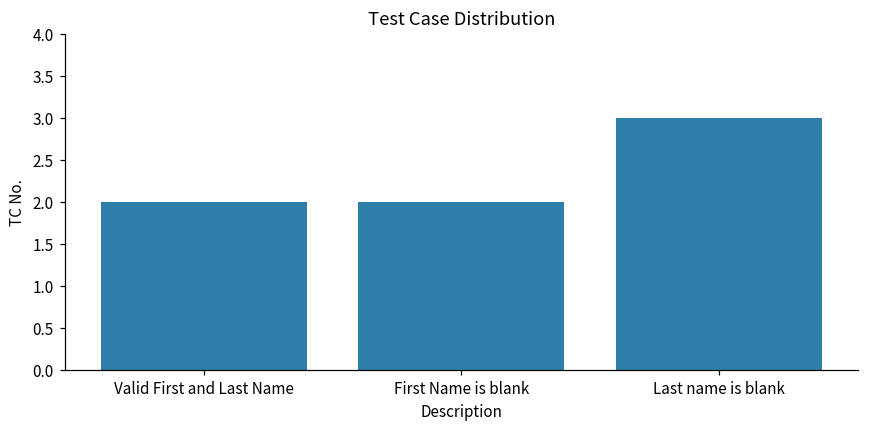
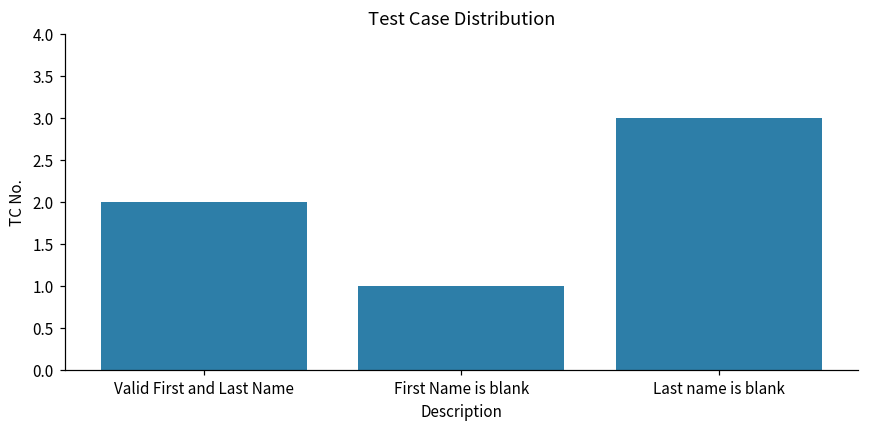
  {
    "Valid First and Last Name": 2,
-   "First Name is blank": 2,
+   "First Name is blank": 1,
    "Last name is blank": 3
  }
